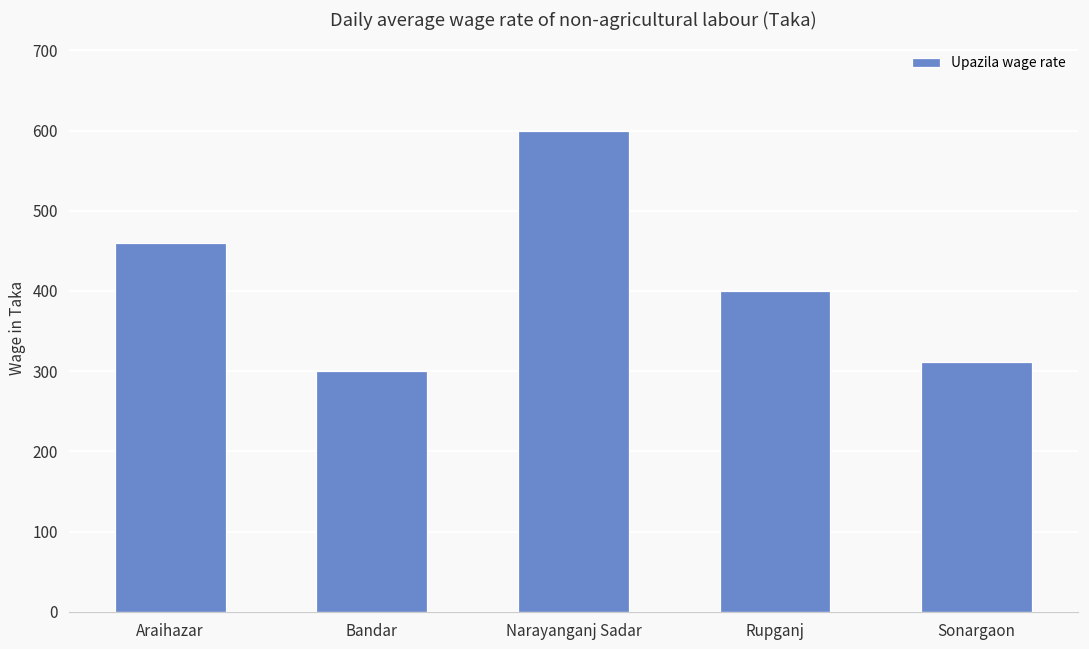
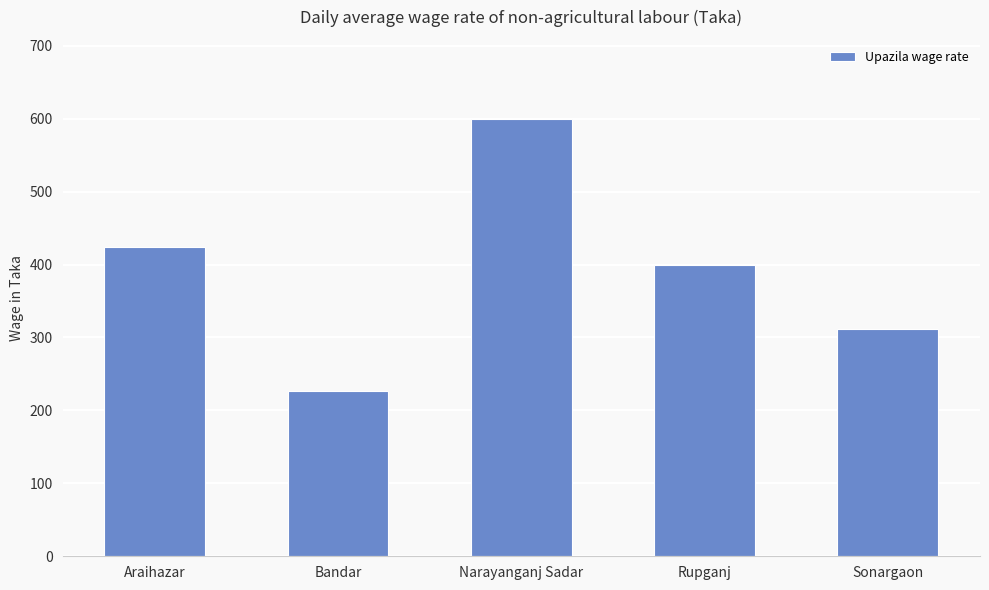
  {
-   "Araihazar": 460,
-   "Bandar": 300,
+   "Araihazar": 420,
+   "Bandar": 230,
    "Narayanganj Sadar": 600,
    "Rupganj": 400,
    "Sonargaon": 310
  }
